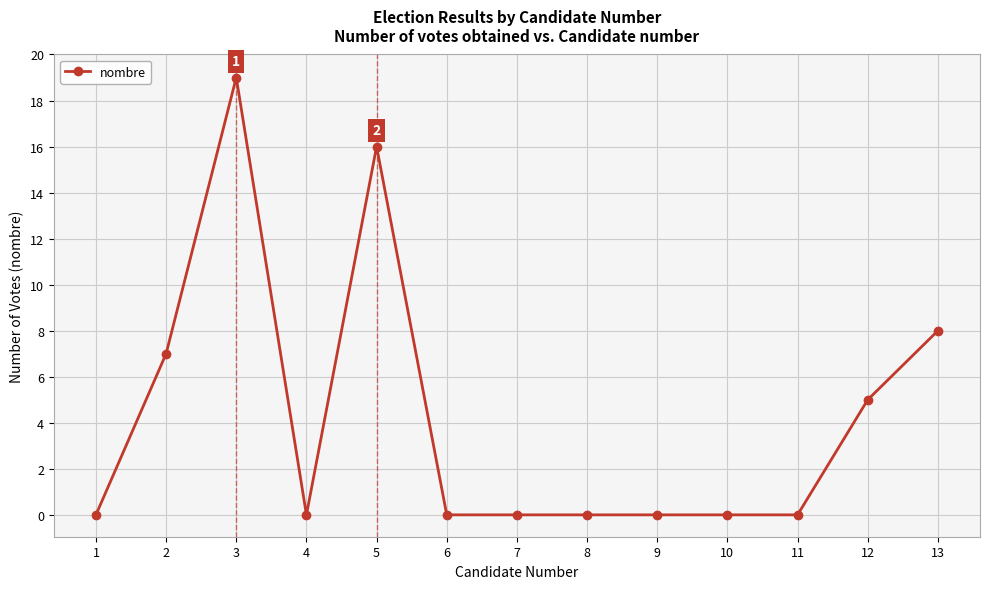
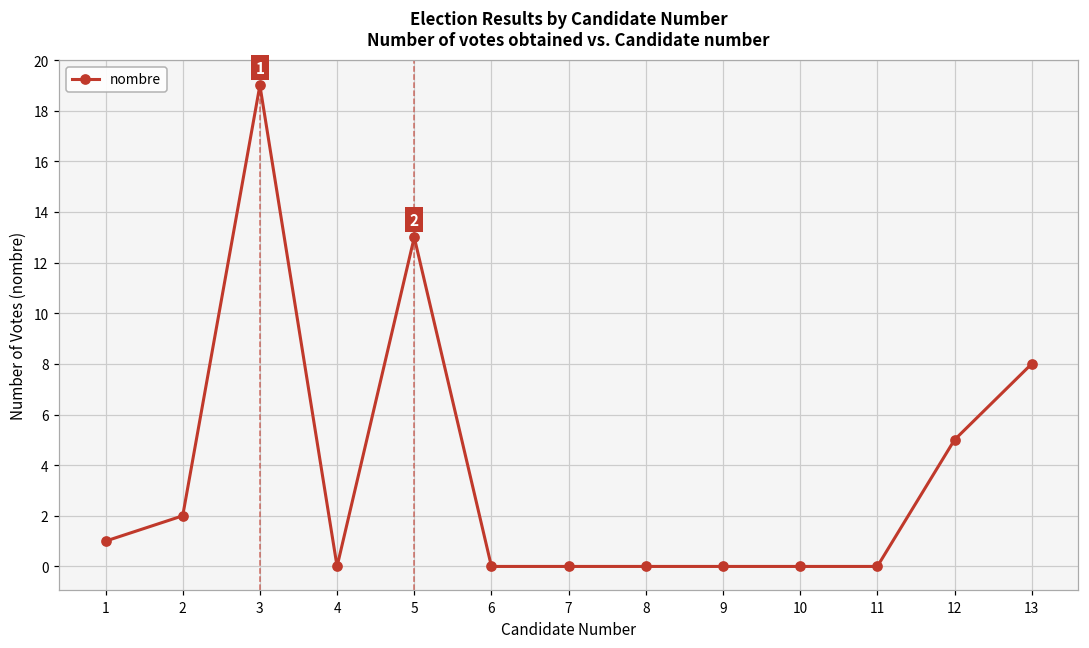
  {
-   "1": 0,
-   "2": 7,
+   "1": 1,
+   "2": 2,
    "4": 0,
-   "5": 16,
+   "5": 13,
    "6": 0,
    "7": 0,
    "8": 0,
    "9": 0,
    "10": 0,
    "11": 0,
    "12": 5,
    "13": 8
  }
